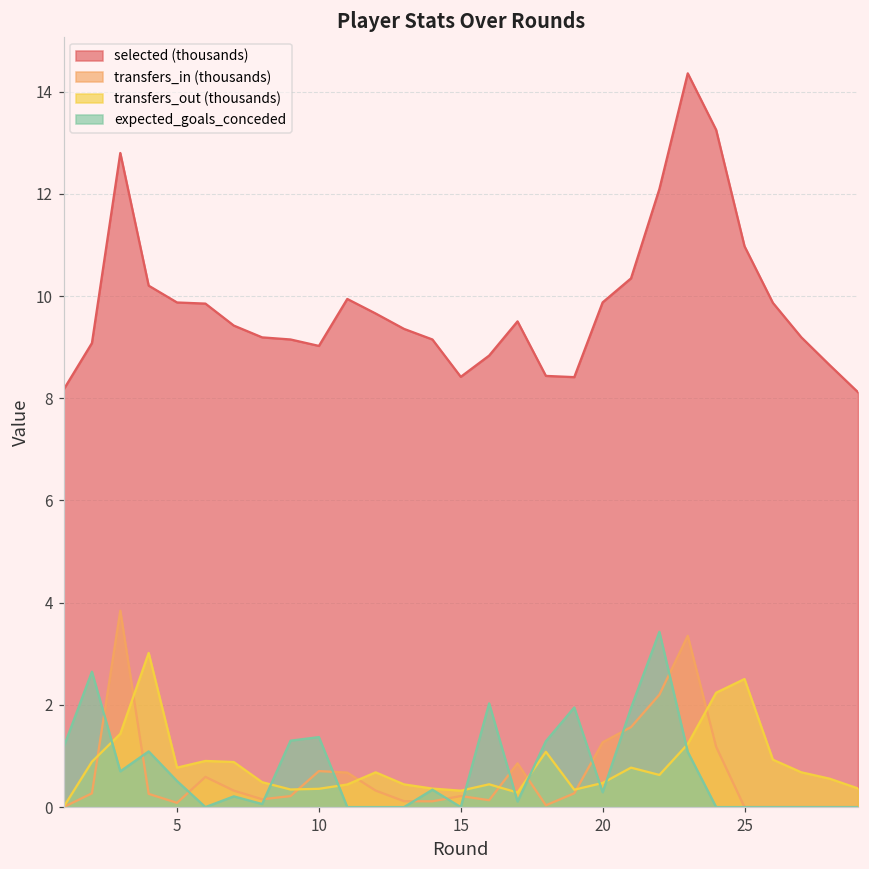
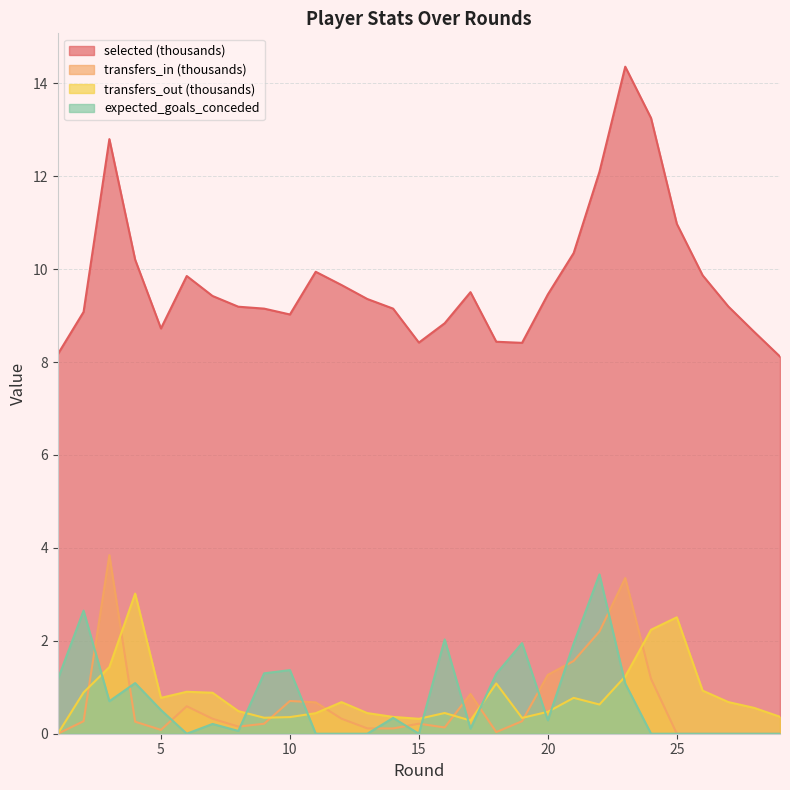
  {
    "selected (thousands)": {
-     "5": 9.9,
+     "5": 8.7,
      "10": 9.0,
      "15": 8.4,
-     "20": 9.9,
+     "20": 9.5,
      "25": 11.0
    },
    "expected_goals_conceded": {
      "5": 0.5,
      "10": 1.4,
      "15": 0.0,
      "20": 0.3
    }
  }
